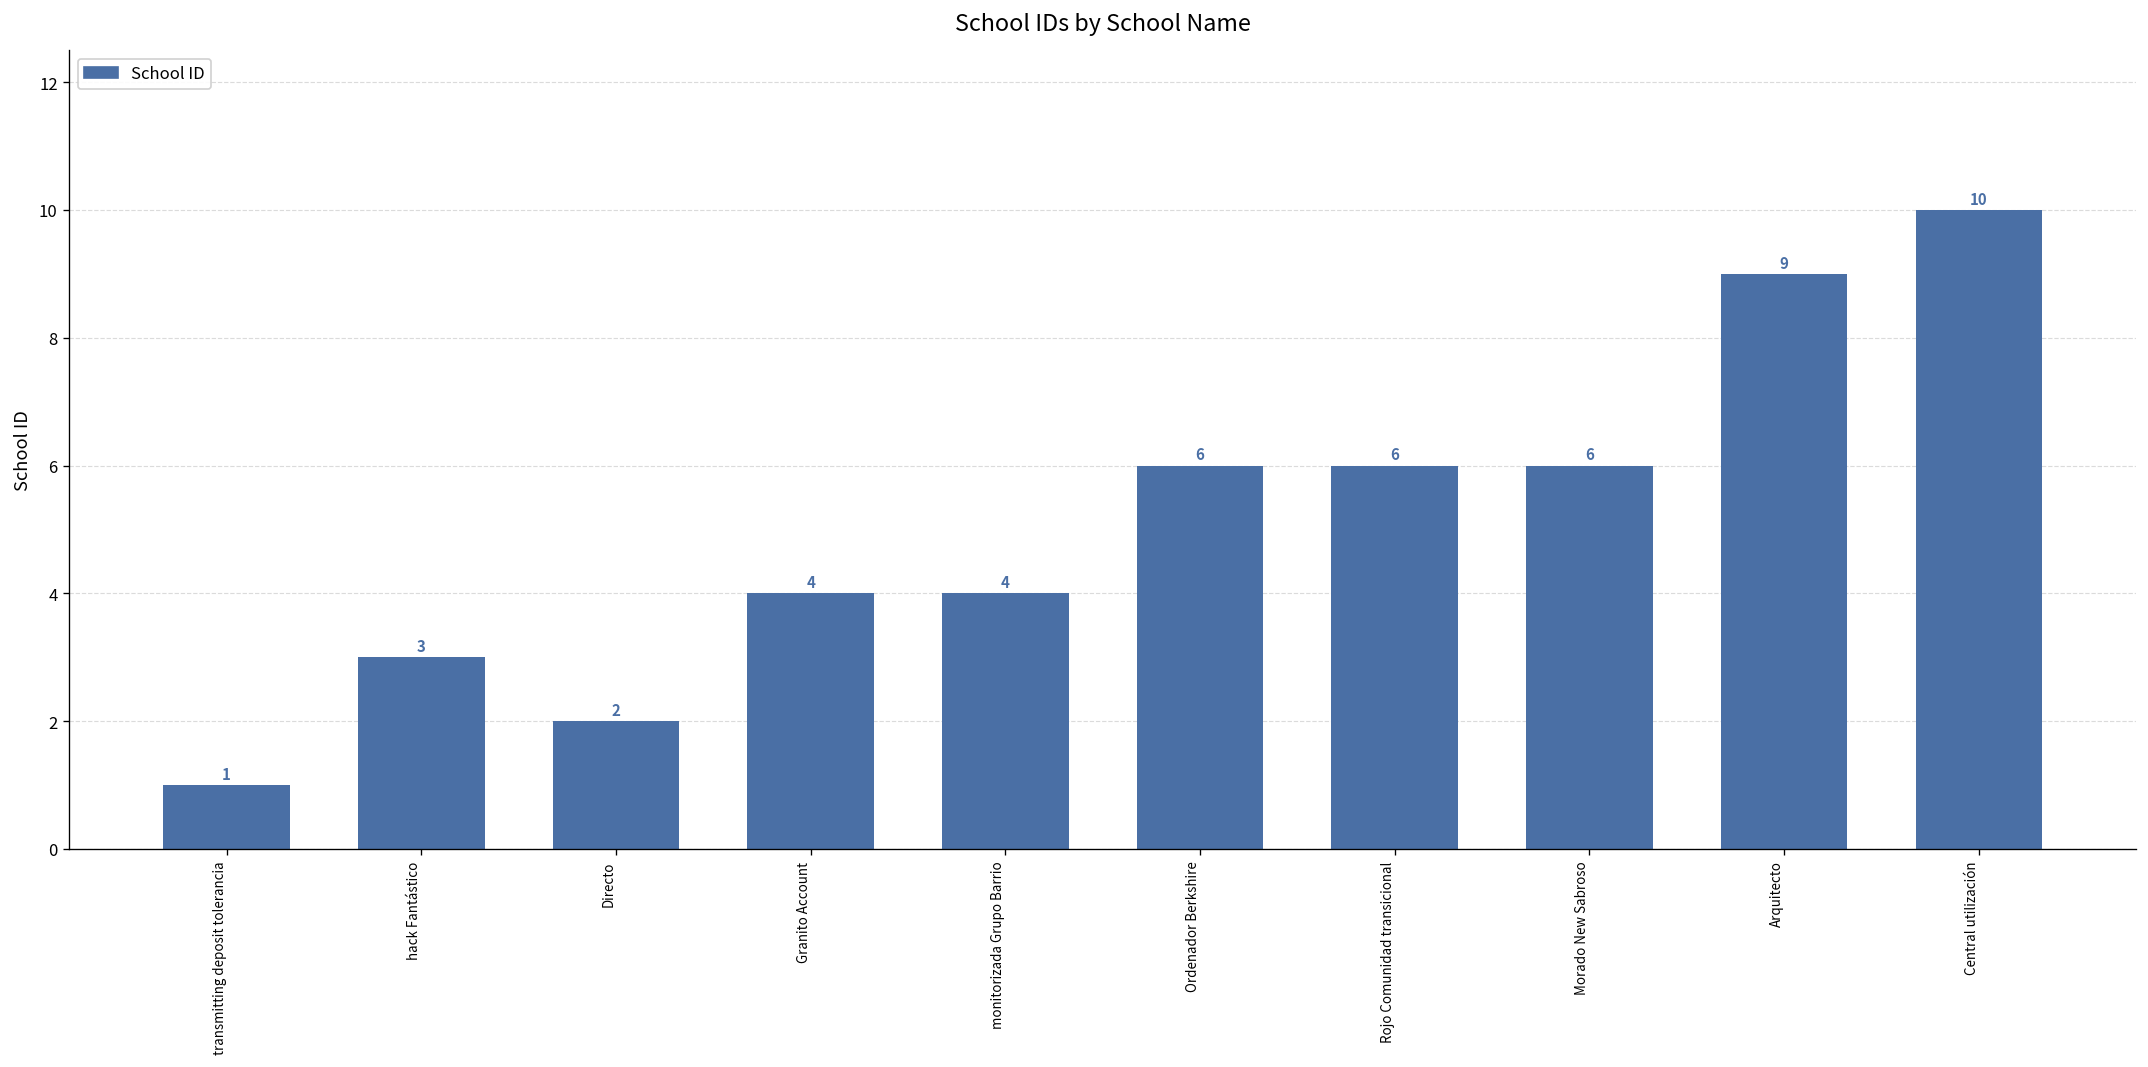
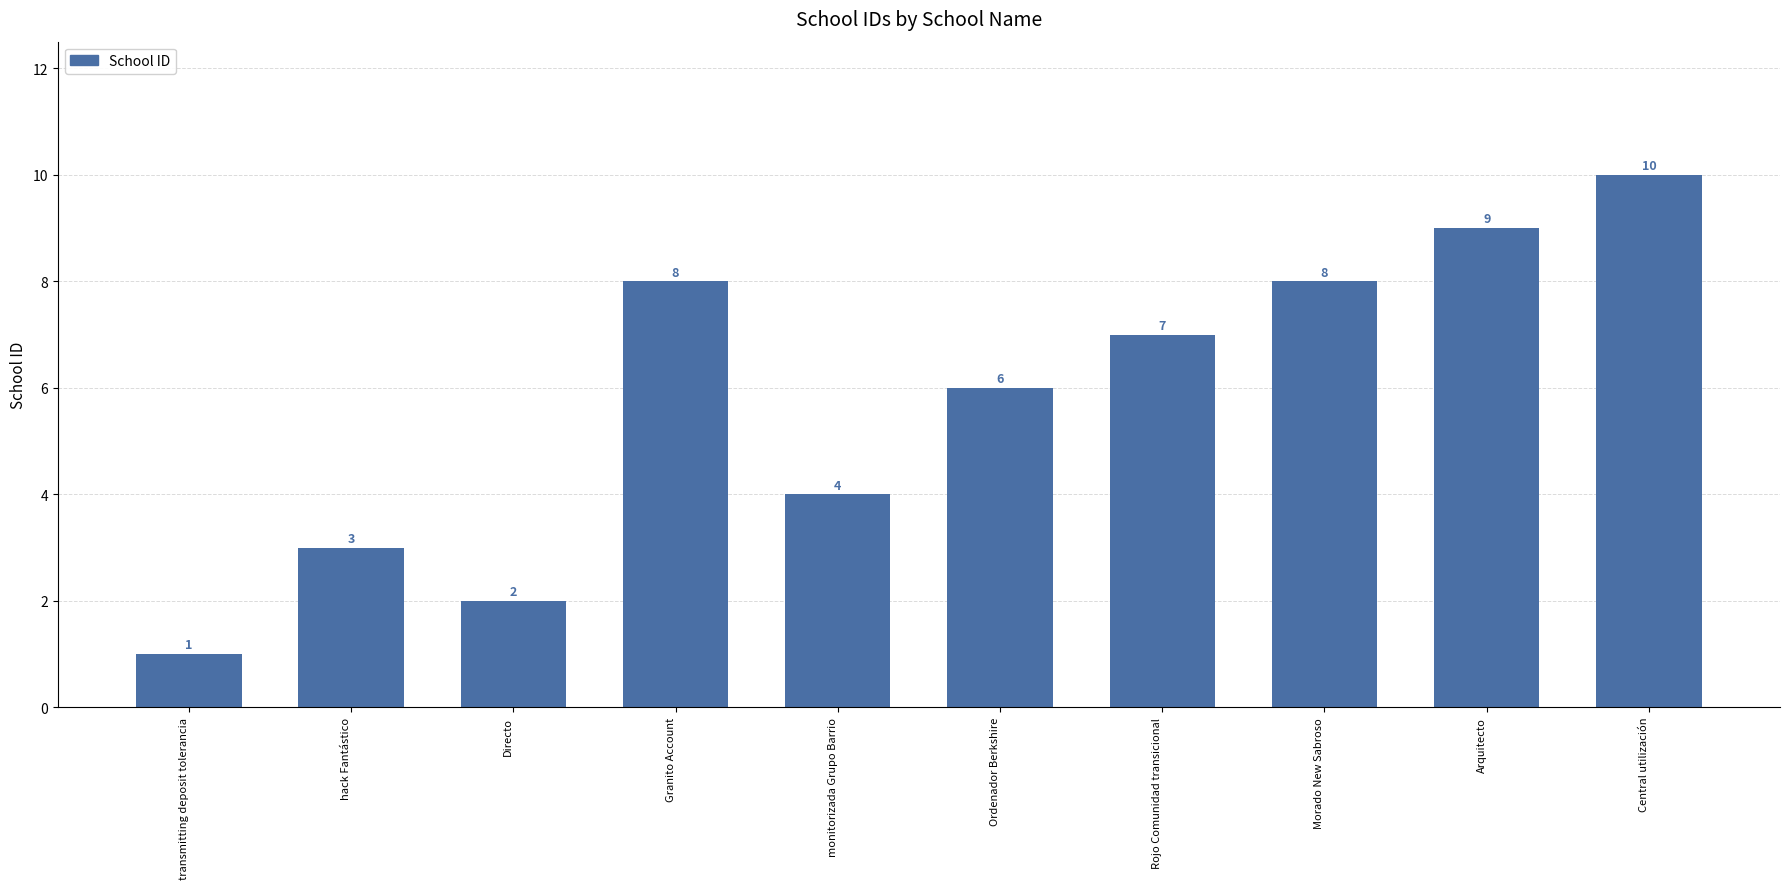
  {
    "transmitting deposit tolerancia": 1,
    "hack Fantástico": 3,
    "Directo": 2,
-   "Granito Account": 4,
+   "Granito Account": 8,
    "monitorizada Grupo Barrio": 4,
    "Ordenador Berkshire": 6,
-   "Rojo Comunidad transicional": 6,
-   "Morado New Sabroso": 6,
+   "Rojo Comunidad transicional": 7,
+   "Morado New Sabroso": 8,
    "Arquitecto": 9,
    "Central utilización": 10
  }
